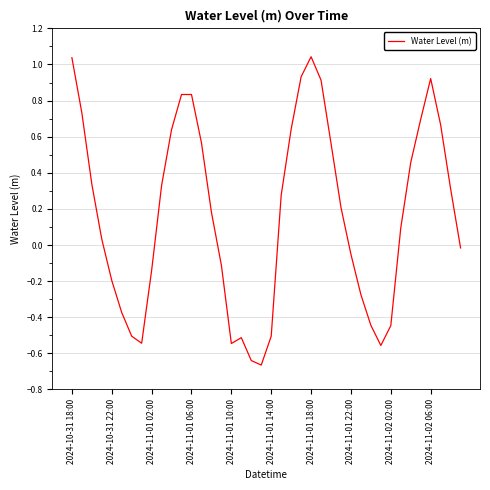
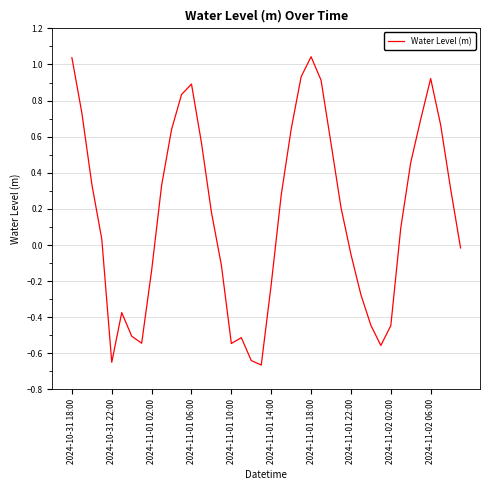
  {
    "2024-10-31 18:00": 1.04,
-   "2024-10-31 22:00": -0.20,
+   "2024-10-31 22:00": -0.65,
    "2024-11-01 02:00": -0.14,
-   "2024-11-01 06:00": 0.83,
+   "2024-11-01 06:00": 0.89,
    "2024-11-01 10:00": -0.55,
-   "2024-11-01 14:00": -0.50,
+   "2024-11-01 14:00": -0.22,
    "2024-11-01 18:00": 1.04,
    "2024-11-01 22:00": -0.05,
    "2024-11-02 02:00": -0.45,
    "2024-11-02 06:00": 0.92
  }
